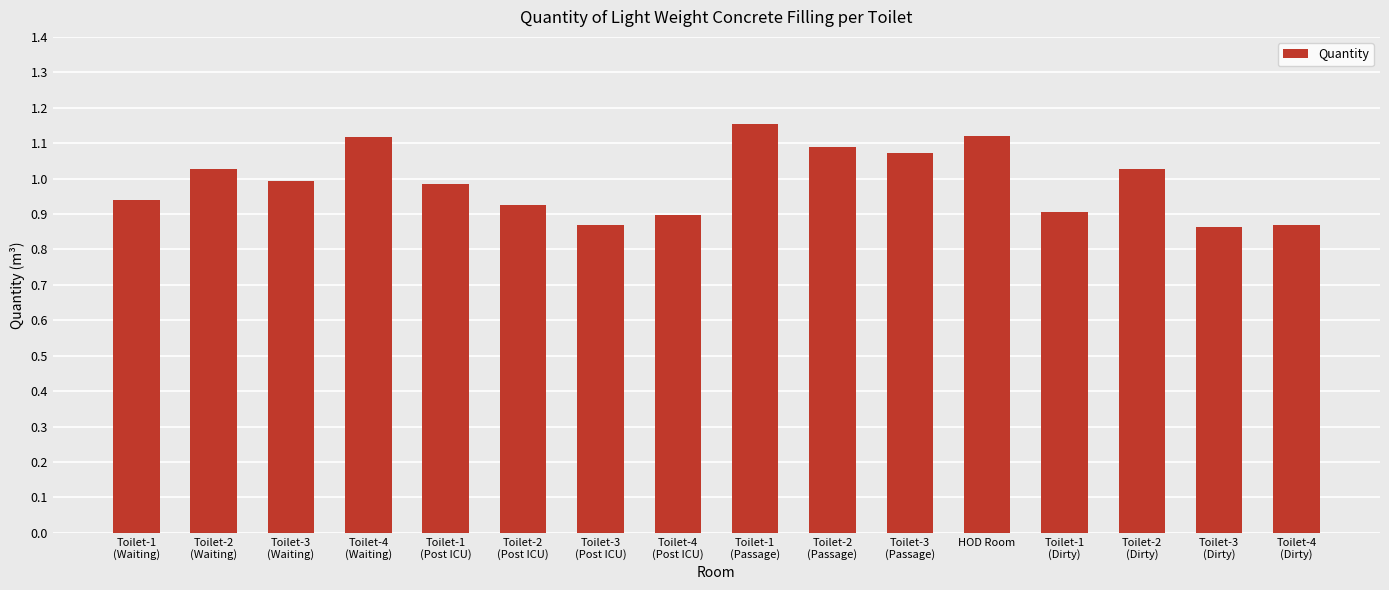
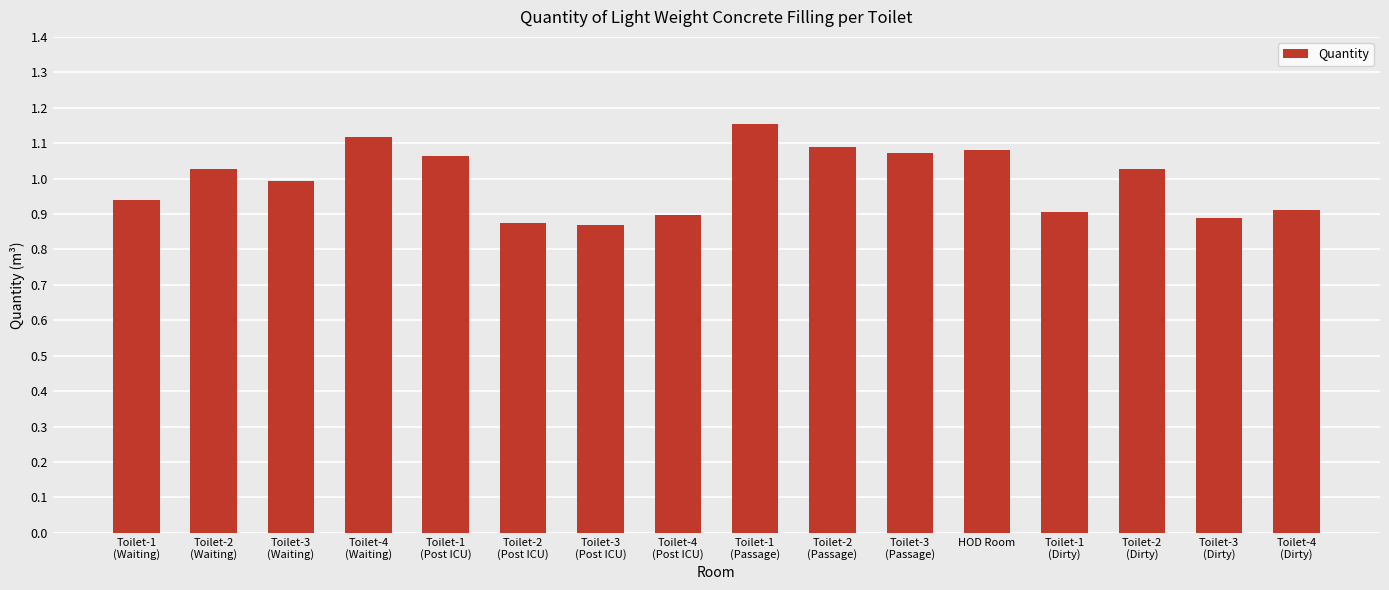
  {
    "Toilet-1 (Waiting)": 0.94,
    "Toilet-2 (Waiting)": 1.03,
    "Toilet-3 (Waiting)": 0.99,
    "Toilet-4 (Waiting)": 1.12,
-   "Toilet-1 (Post ICU)": 0.98,
-   "Toilet-2 (Post ICU)": 0.92,
+   "Toilet-1 (Post ICU)": 1.06,
+   "Toilet-2 (Post ICU)": 0.87,
    "Toilet-3 (Post ICU)": 0.87,
    "Toilet-4 (Post ICU)": 0.90,
    "Toilet-1 (Passage)": 1.16,
    "Toilet-2 (Passage)": 1.09,
    "Toilet-3 (Passage)": 1.07,
-   "HOD Room": 1.12,
+   "HOD Room": 1.08,
    "Toilet-1 (Dirty)": 0.91,
    "Toilet-2 (Dirty)": 1.03,
-   "Toilet-3 (Dirty)": 0.86,
-   "Toilet-4 (Dirty)": 0.87
+   "Toilet-3 (Dirty)": 0.89,
+   "Toilet-4 (Dirty)": 0.91
  }
